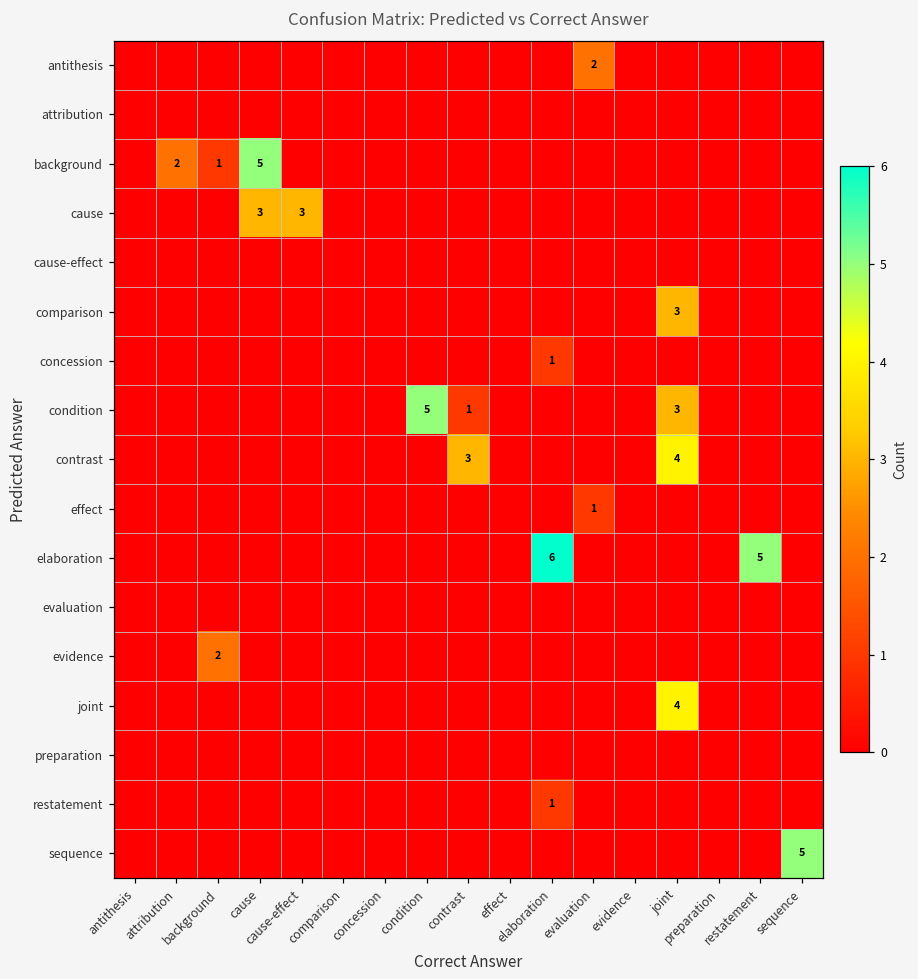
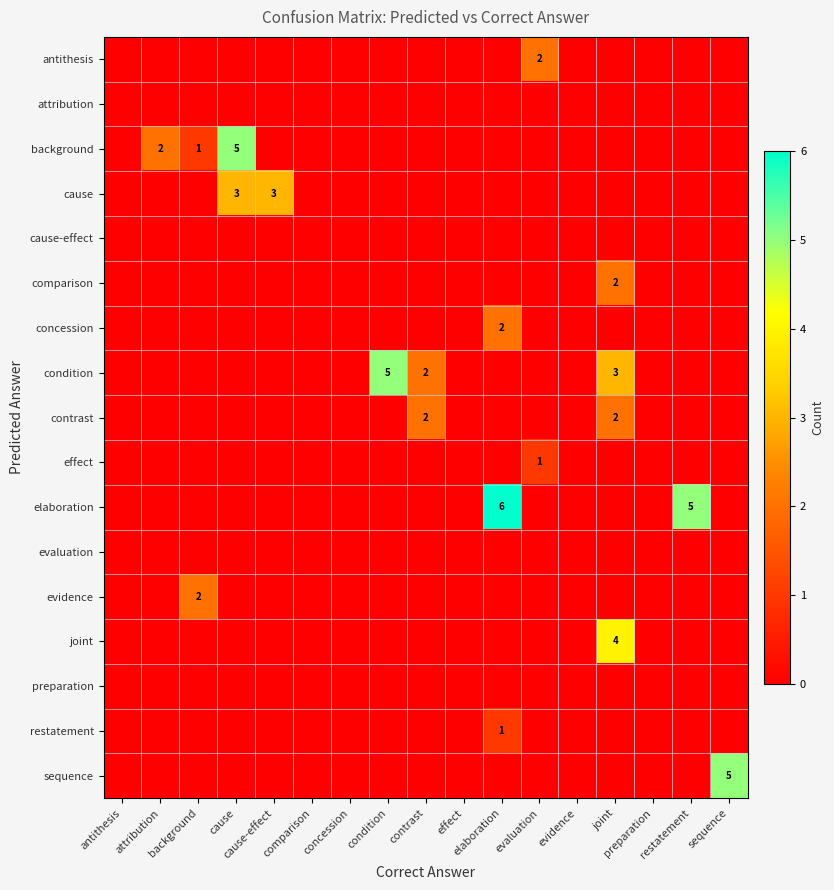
  {
    "antithesis": {
      "evaluation": 2
    },
    "background": {
      "attribution": 2,
      "background": 1,
      "cause": 5
    },
    "cause": {
      "cause": 3,
      "cause-effect": 3
    },
    "comparison": {
-     "joint": 3
+     "joint": 2
    },
    "concession": {
-     "elaboration": 1
+     "elaboration": 2
    },
    "condition": {
      "condition": 5,
-     "contrast": 1,
+     "contrast": 2,
      "joint": 3
    },
    "contrast": {
-     "contrast": 3,
-     "joint": 4
+     "contrast": 2,
+     "joint": 2
    },
    "effect": {
      "evaluation": 1
    },
    "elaboration": {
      "elaboration": 6,
      "restatement": 5
    },
    "evidence": {
      "background": 2
    },
    "joint": {
      "joint": 4
    },
    "restatement": {
      "elaboration": 1
    },
    "sequence": {
      "sequence": 5
    }
  }
